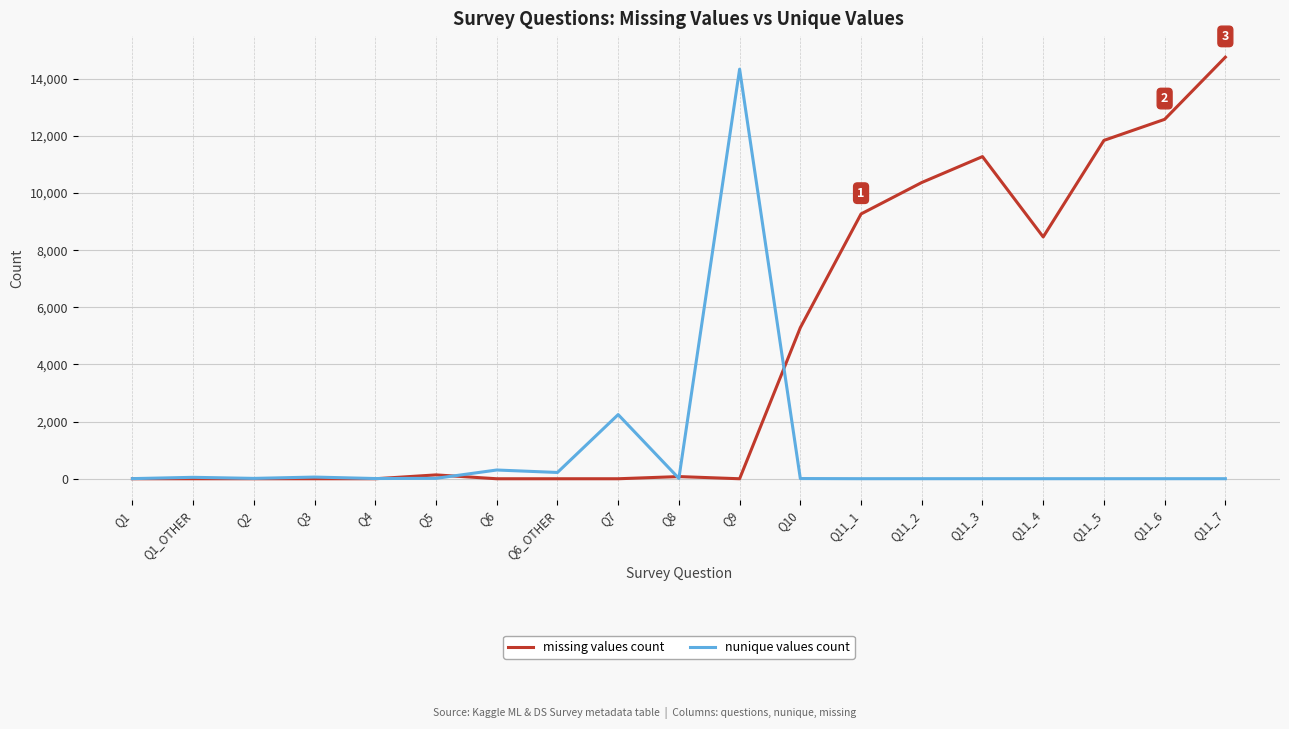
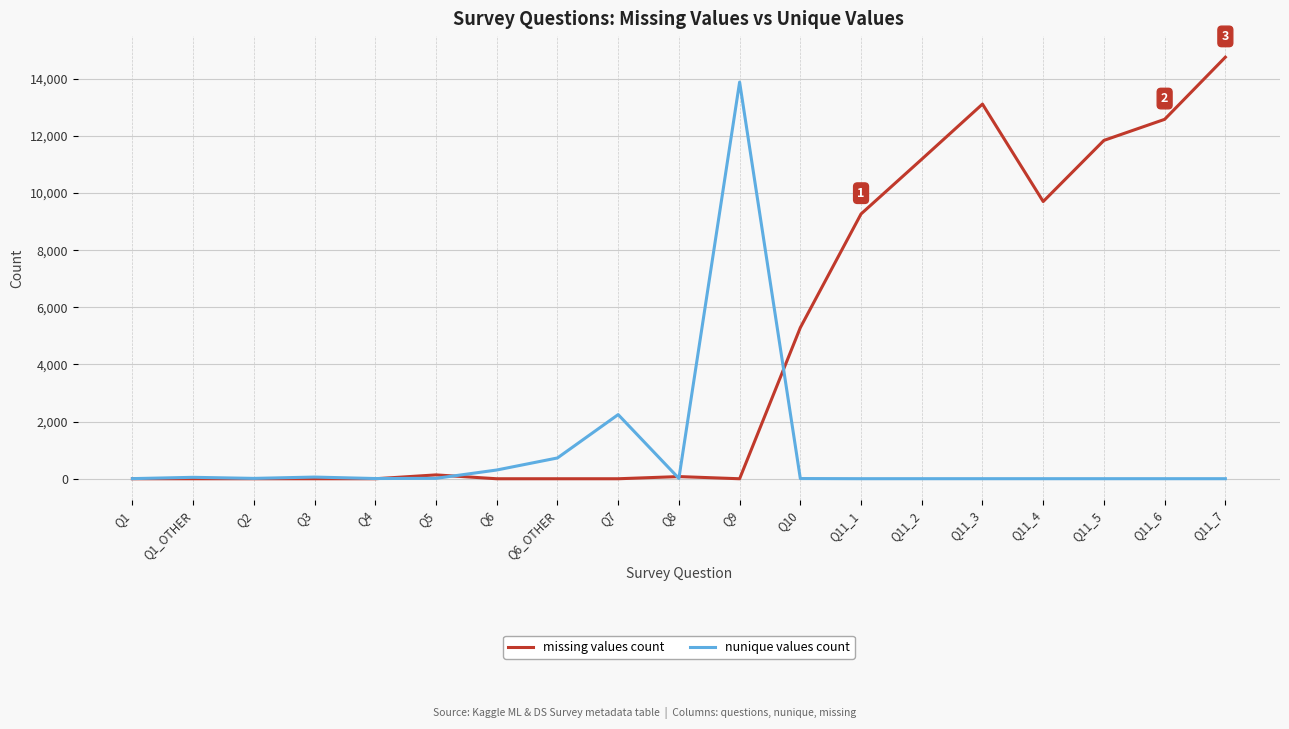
  {
    "missing values count": {
      "Q5": "100",
      "Q6": "0",
      "Q6_OTHER": "0",
      "Q7": "0",
      "Q9": "0",
      "Q10": "5,300",
-     "Q11_2": "10,400",
-     "Q11_3": "11,300",
-     "Q11_4": "8,500",
+     "Q11_2": "11,200",
+     "Q11_3": "13,100",
+     "Q11_4": "9,700",
      "Q11_5": "11,800"
    },
    "nunique values count": {
      "Q5": "0",
      "Q6": "300",
-     "Q6_OTHER": "200",
+     "Q6_OTHER": "700",
      "Q7": "2,200",
-     "Q9": "14,300",
+     "Q9": "13,900",
      "Q10": "0",
      "Q11_1": "0",
      "Q11_2": "0",
      "Q11_3": "0",
      "Q11_4": "0",
      "Q11_5": "0",
      "Q11_6": "0",
      "Q11_7": "0"
    }
  }
